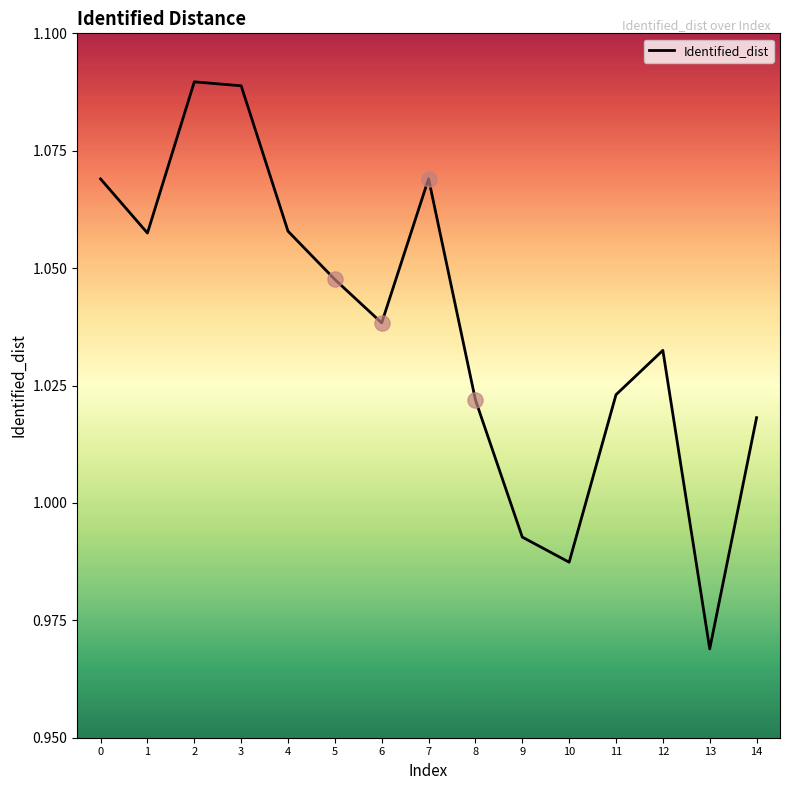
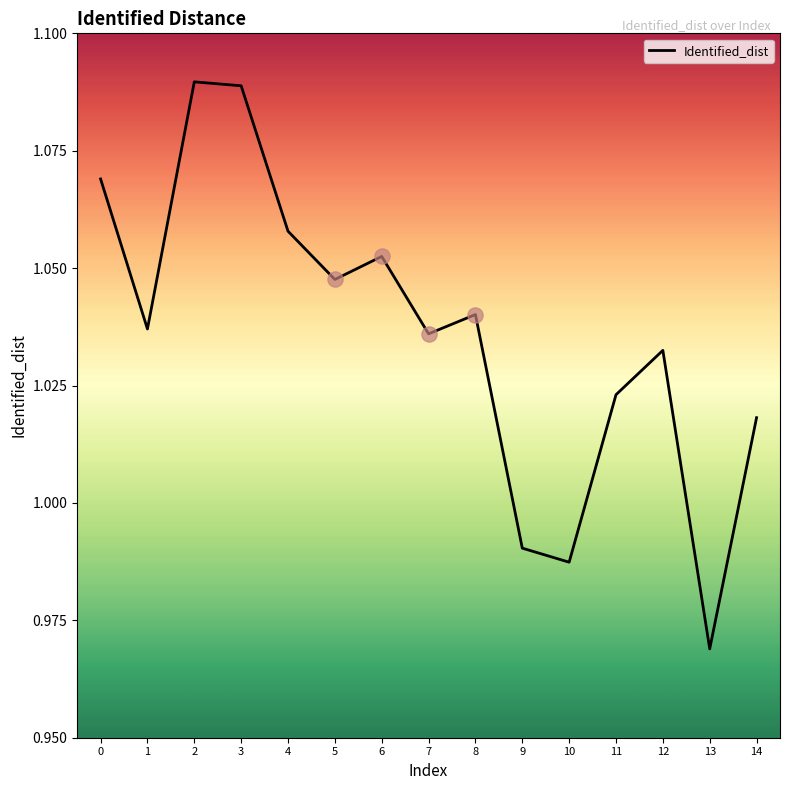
  {
    "Identified_dist": {
      "0": 1.069,
-     "1": 1.057,
+     "1": 1.037,
      "2": 1.090,
      "3": 1.089,
      "4": 1.058,
-     "6": 1.038,
-     "7": 1.069,
-     "8": 1.022,
-     "9": 0.993,
+     "6": 1.052,
+     "7": 1.036,
+     "8": 1.040,
+     "9": 0.990,
      "10": 0.987,
      "11": 1.023,
      "12": 1.032,
      "13": 0.969,
      "14": 1.018
    }
  }
